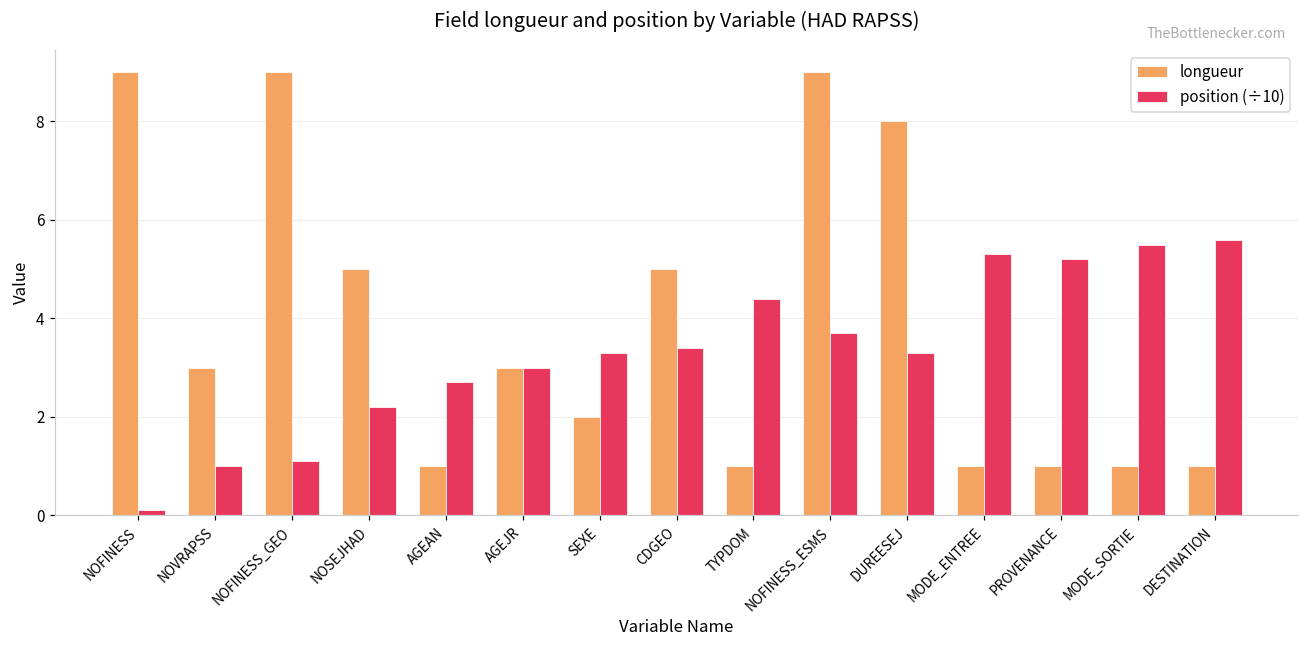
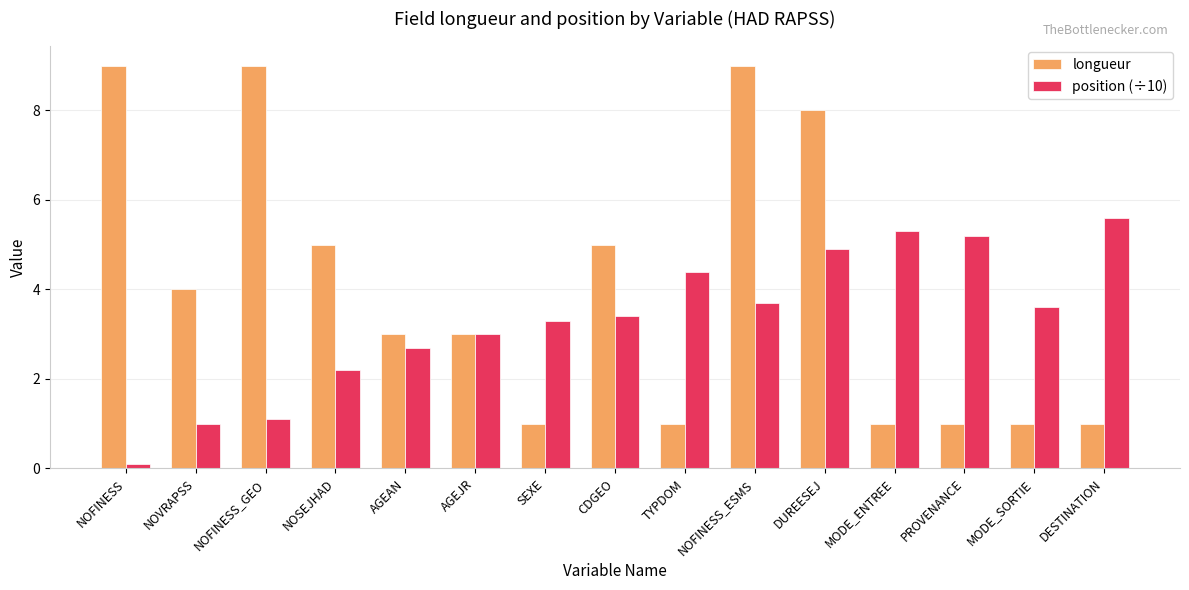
  {
    "longueur": {
      "NOFINESS": 9,
-     "NOVRAPSS": 3,
+     "NOVRAPSS": 4,
      "NOFINESS_GEO": 9,
      "NOSEJHAD": 5,
-     "AGEAN": 1,
+     "AGEAN": 3,
      "AGEJR": 3,
-     "SEXE": 2,
+     "SEXE": 1,
      "CDGEO": 5,
      "TYPDOM": 1,
      "NOFINESS_ESMS": 9,
      "DUREESEJ": 8,
      "MODE_ENTREE": 1,
      "PROVENANCE": 1,
      "MODE_SORTIE": 1,
      "DESTINATION": 1
    },
    "position (÷10)": {
      "NOFINESS": 0.1,
      "NOVRAPSS": 1.0,
      "NOFINESS_GEO": 1.1,
      "NOSEJHAD": 2.2,
      "AGEAN": 2.7,
      "AGEJR": 3.0,
      "SEXE": 3.3,
      "CDGEO": 3.4,
      "TYPDOM": 4.4,
      "NOFINESS_ESMS": 3.7,
-     "DUREESEJ": 3.3,
+     "DUREESEJ": 4.9,
      "MODE_ENTREE": 5.3,
      "PROVENANCE": 5.2,
-     "MODE_SORTIE": 5.5,
+     "MODE_SORTIE": 3.6,
      "DESTINATION": 5.6
    }
  }
